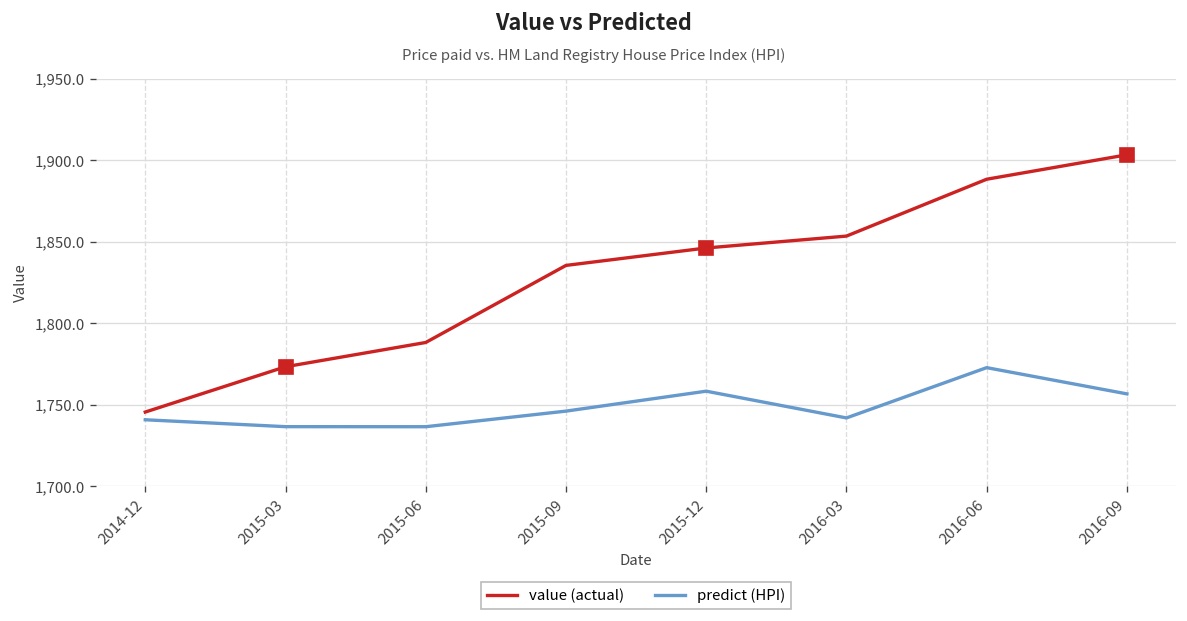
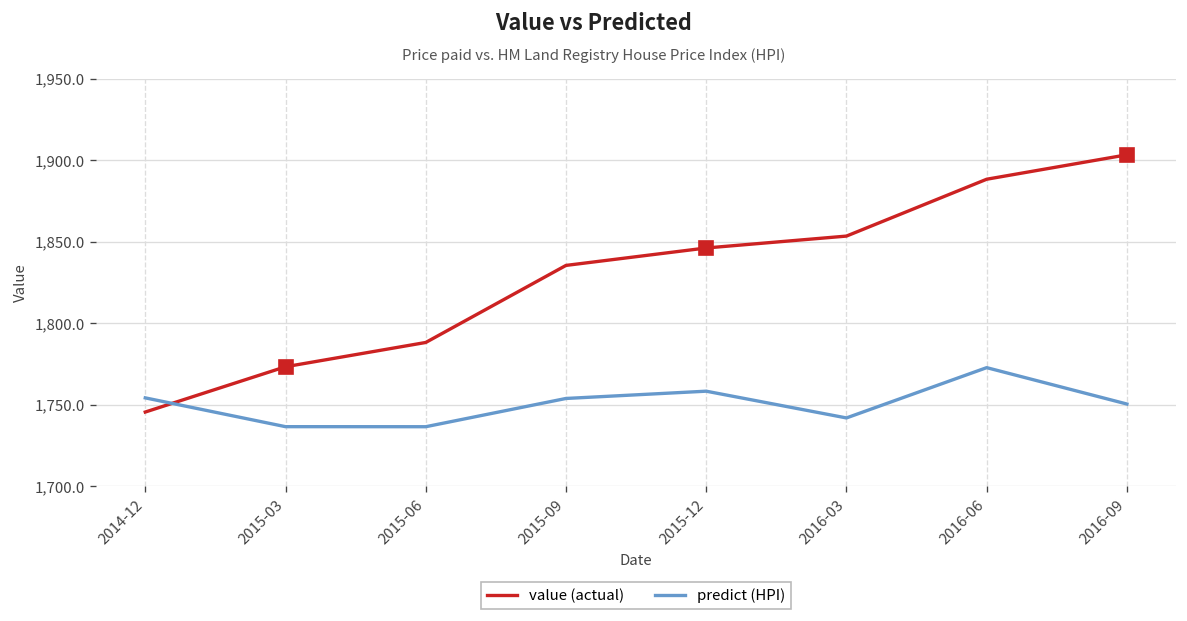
  {
    "predict (HPI)": {
-     "2014-12": "1,741",
+     "2014-12": "1,754",
      "2015-03": "1,737",
      "2015-06": "1,736",
-     "2015-09": "1,746",
+     "2015-09": "1,754",
      "2015-12": "1,758",
      "2016-03": "1,742",
      "2016-06": "1,773",
-     "2016-09": "1,757"
+     "2016-09": "1,750"
    }
  }
